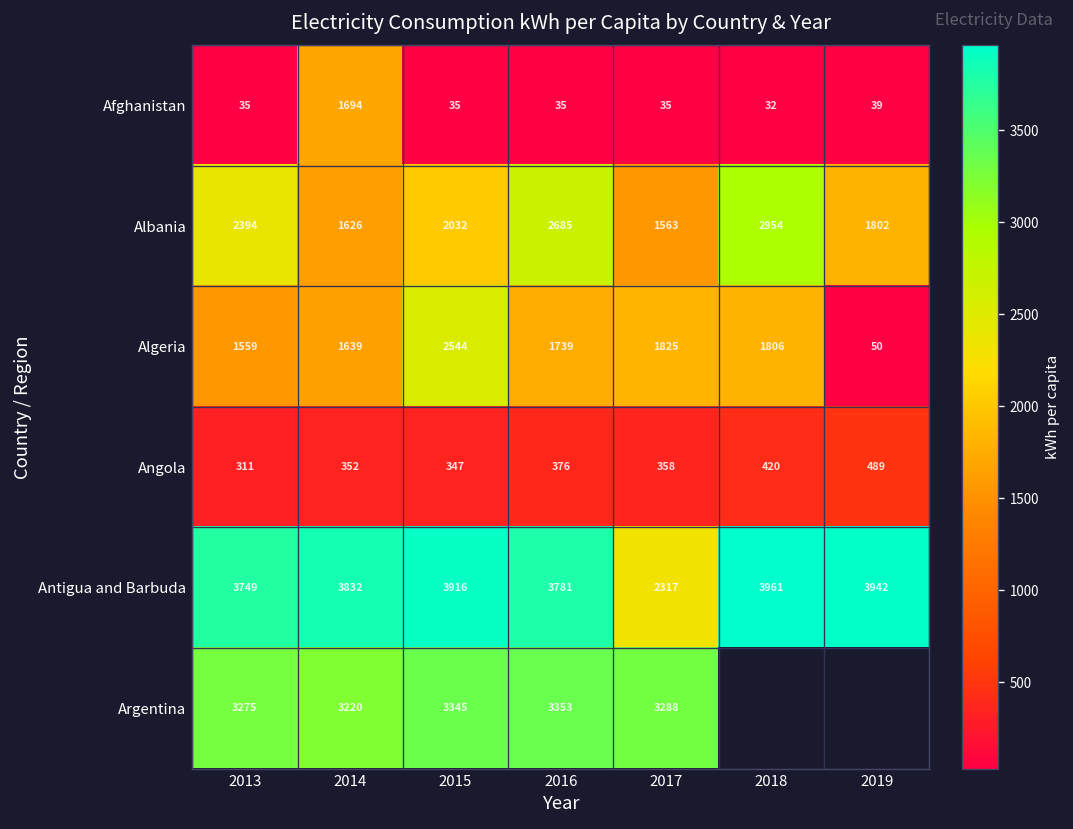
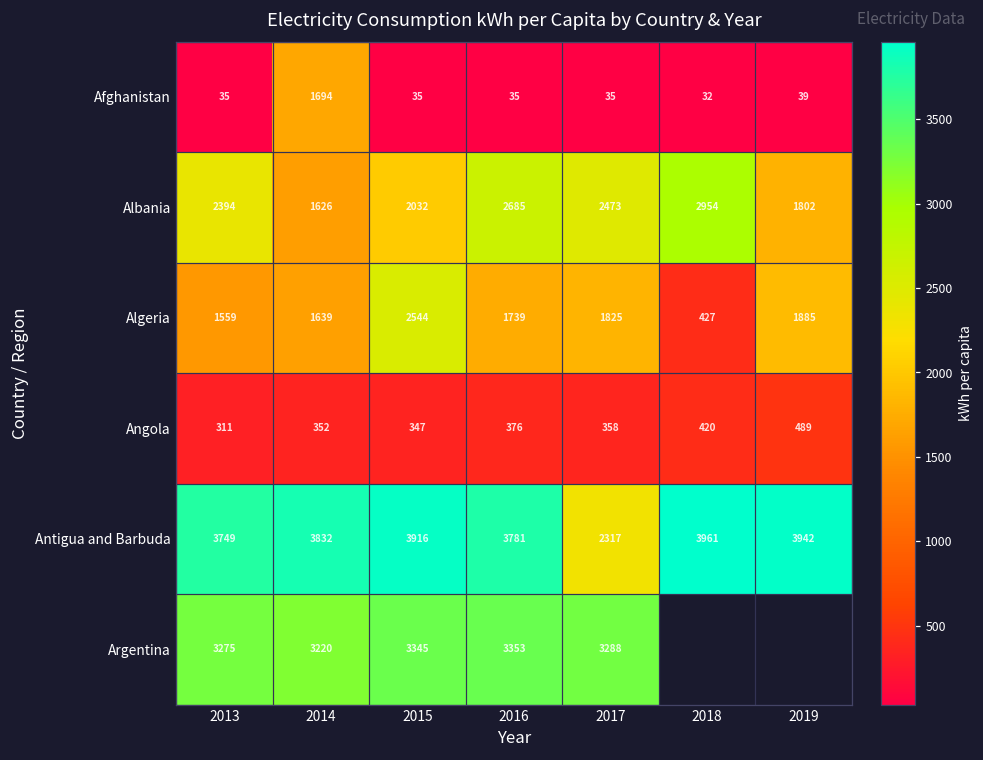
  {
    "Afghanistan": {
      "2013": 35,
      "2014": 1694,
      "2015": 35,
      "2016": 35,
      "2017": 35,
      "2018": 32,
      "2019": 39
    },
    "Albania": {
      "2013": 2394,
      "2014": 1626,
      "2015": 2032,
      "2016": 2685,
-     "2017": 1563,
+     "2017": 2473,
      "2018": 2954,
      "2019": 1802
    },
    "Algeria": {
      "2013": 1559,
      "2014": 1639,
      "2015": 2544,
      "2016": 1739,
      "2017": 1825,
-     "2018": 1806,
-     "2019": 50
+     "2018": 427,
+     "2019": 1885
    },
    "Angola": {
      "2013": 311,
      "2014": 352,
      "2015": 347,
      "2016": 376,
      "2017": 358,
      "2018": 420,
      "2019": 489
    },
    "Antigua and Barbuda": {
      "2013": 3749,
      "2014": 3832,
      "2015": 3916,
      "2016": 3781,
      "2017": 2317,
      "2018": 3961,
      "2019": 3942
    },
    "Argentina": {
      "2013": 3275,
      "2014": 3220,
      "2015": 3345,
      "2016": 3353,
      "2017": 3288
    }
  }
